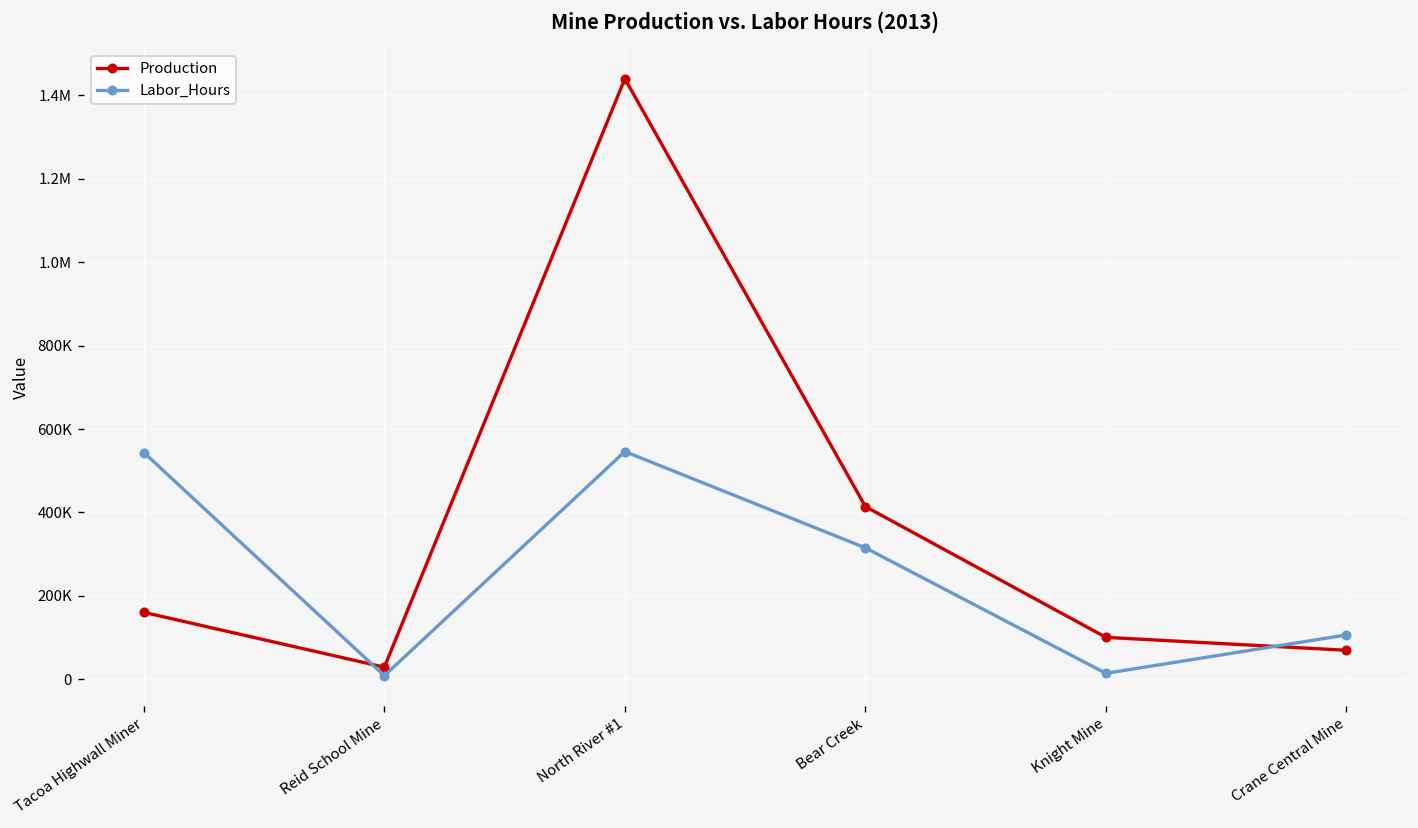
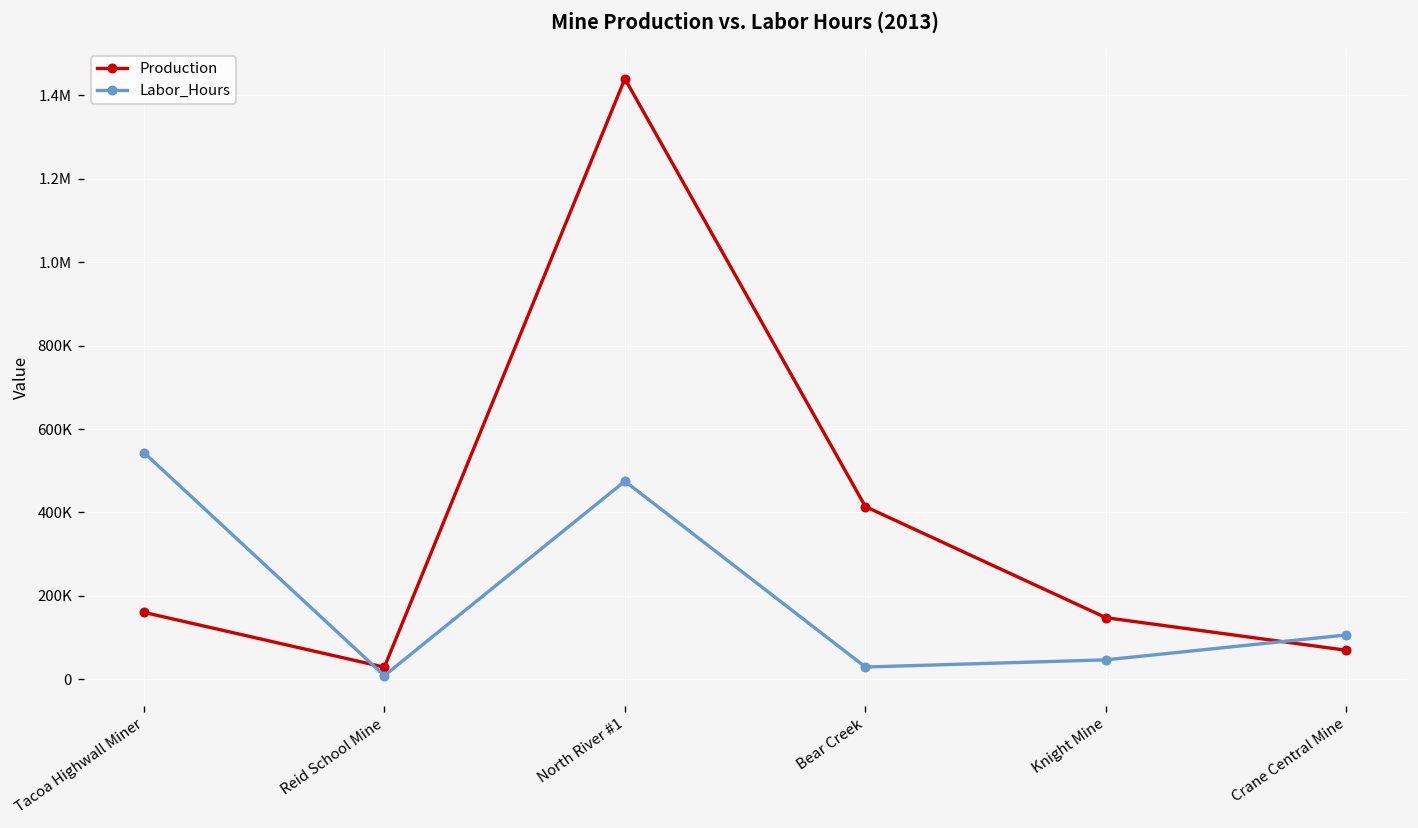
  {
    "Production": {
      "Tacoa Highwall Miner": 160000,
      "Reid School Mine": 30000,
      "North River #1": 1440000,
      "Bear Creek": 410000,
-     "Knight Mine": 100000,
+     "Knight Mine": 150000,
      "Crane Central Mine": 70000
    },
    "Labor_Hours": {
      "Tacoa Highwall Miner": 540000,
      "Reid School Mine": 10000,
-     "North River #1": 550000,
-     "Bear Creek": 310000,
-     "Knight Mine": 10000,
+     "North River #1": 470000,
+     "Bear Creek": 30000,
+     "Knight Mine": 50000,
      "Crane Central Mine": 110000
    }
  }
